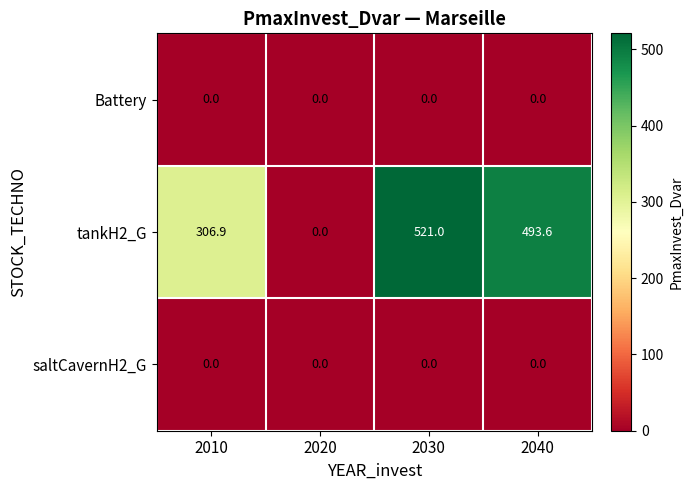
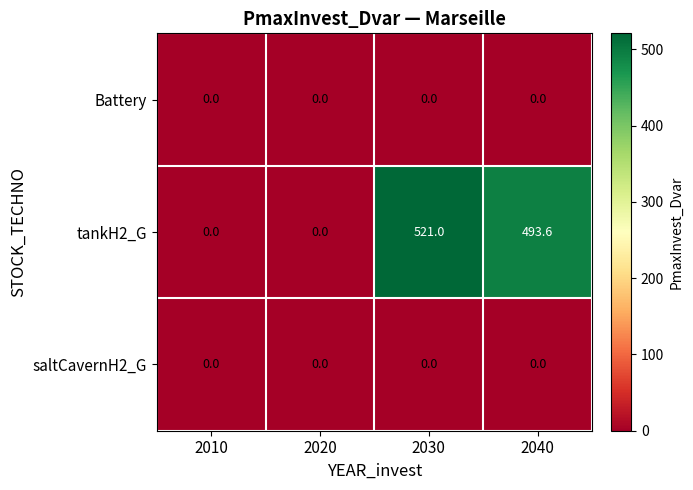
  {
    "Battery": {
      "2010": 0.0,
      "2020": 0.0,
      "2030": 0.0,
      "2040": 0.0
    },
    "tankH2_G": {
-     "2010": 306.9,
+     "2010": 0.0,
      "2020": 0.0,
      "2030": 521.0,
      "2040": 493.6
    },
    "saltCavernH2_G": {
      "2010": 0.0,
      "2020": 0.0,
      "2030": 0.0,
      "2040": 0.0
    }
  }
